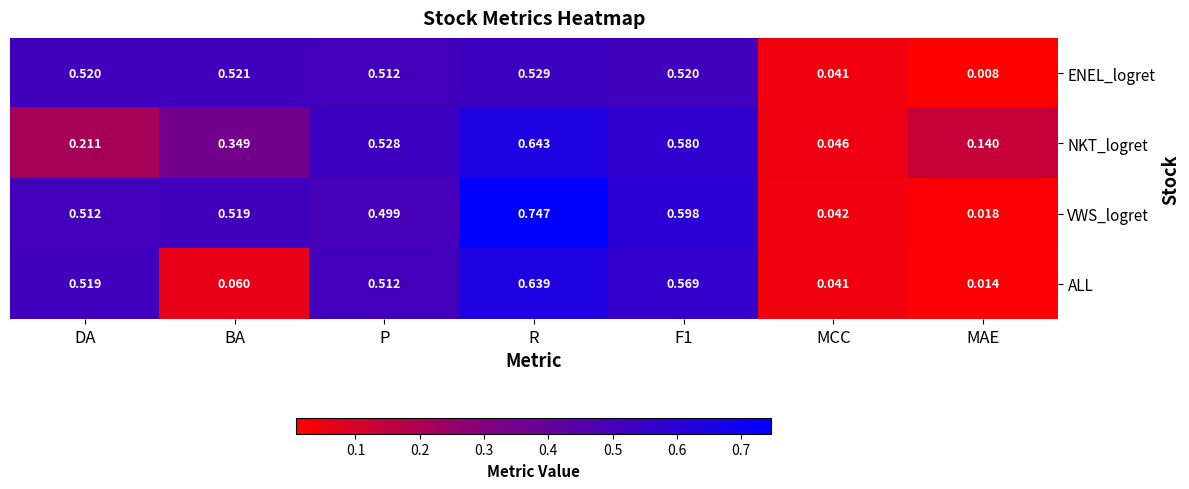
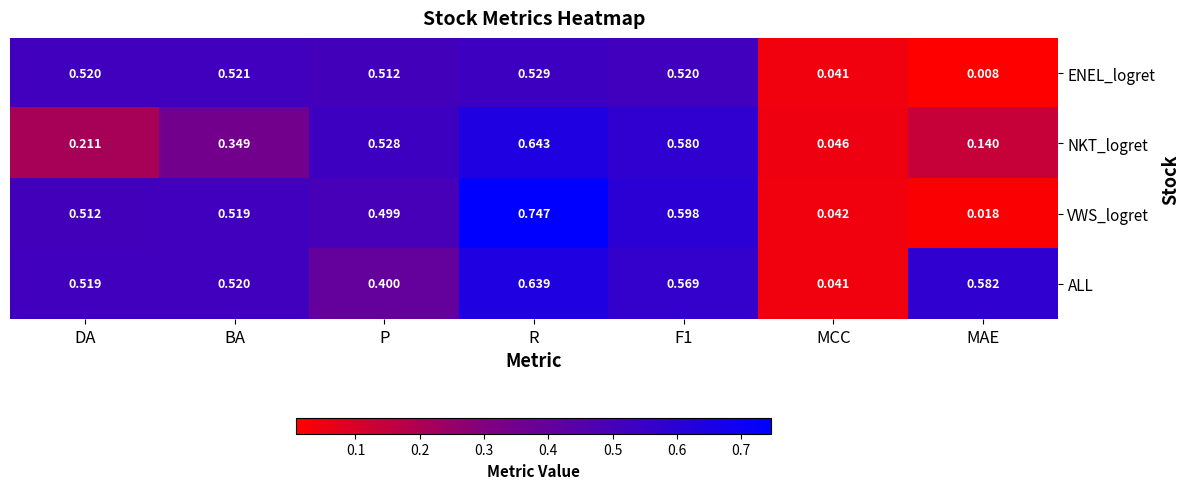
  {
    "ENEL_logret": {
      "DA": 0.520,
      "BA": 0.521,
      "P": 0.512,
      "R": 0.529,
      "F1": 0.520,
      "MCC": 0.041,
      "MAE": 0.008
    },
    "NKT_logret": {
      "DA": 0.211,
      "BA": 0.349,
      "P": 0.528,
      "R": 0.643,
      "F1": 0.580,
      "MCC": 0.046,
      "MAE": 0.140
    },
    "VWS_logret": {
      "DA": 0.512,
      "BA": 0.519,
      "P": 0.499,
      "R": 0.747,
      "F1": 0.598,
      "MCC": 0.042,
      "MAE": 0.018
    },
    "ALL": {
      "DA": 0.519,
-     "BA": 0.060,
-     "P": 0.512,
+     "BA": 0.520,
+     "P": 0.400,
      "R": 0.639,
      "F1": 0.569,
      "MCC": 0.041,
-     "MAE": 0.014
+     "MAE": 0.582
    }
  }
